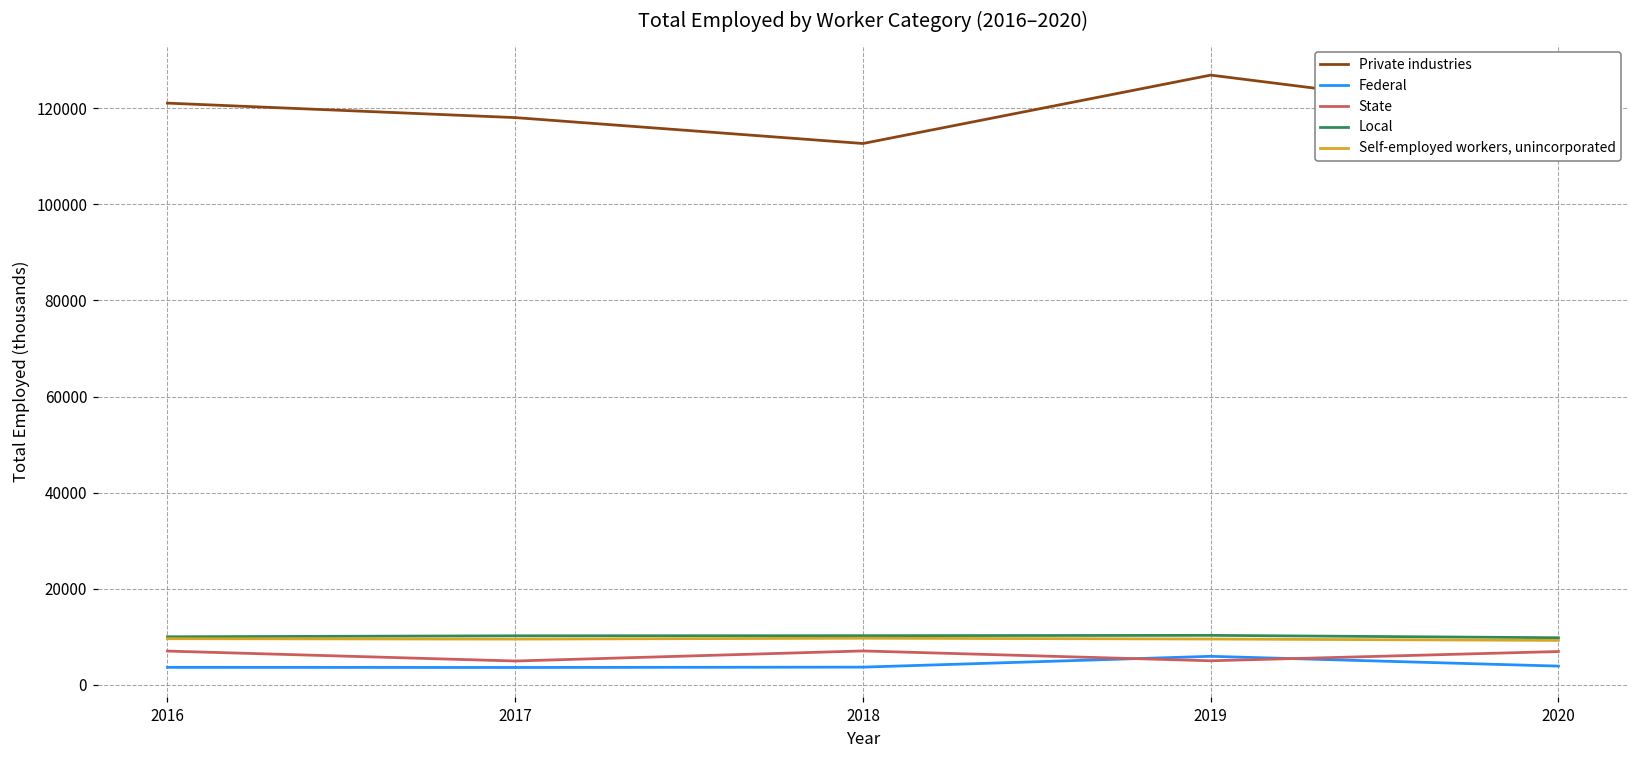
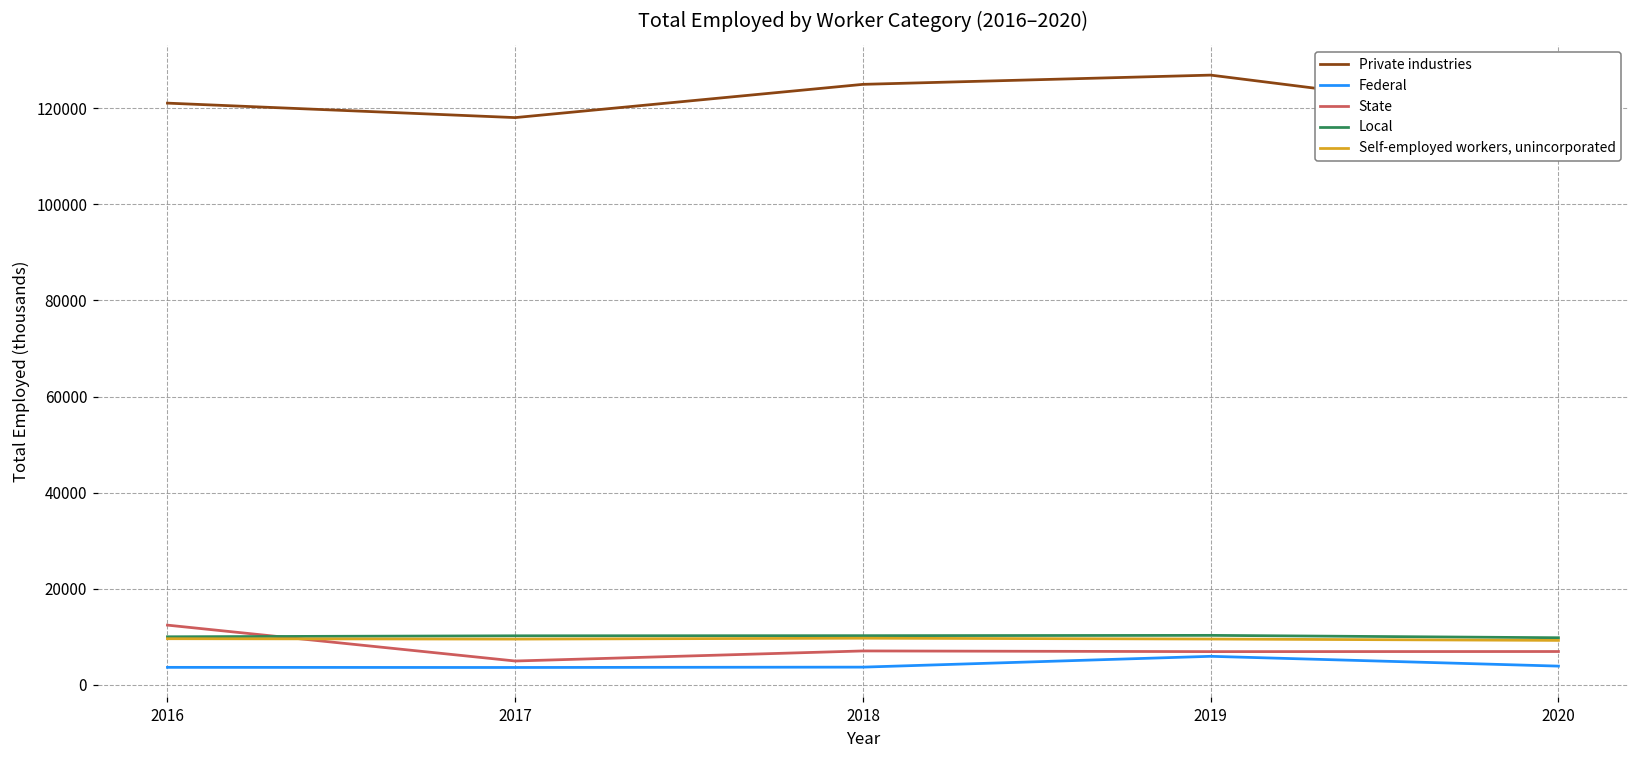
  {
    "Private industries": {
      "2016": 121000,
      "2017": 118000,
-     "2018": 113000,
+     "2018": 125000,
      "2019": 127000
    },
    "Federal": {
      "2016": 4000,
      "2017": 4000,
      "2018": 4000,
      "2019": 6000,
      "2020": 4000
    },
    "State": {
-     "2016": 7000,
+     "2016": 12000,
      "2017": 5000,
      "2018": 7000,
-     "2019": 5000,
+     "2019": 7000,
      "2020": 7000
    },
    "Local": {
      "2017": 10000,
      "2019": 10000
    },
    "Self-employed workers, unincorporated": {
      "2017": 10000,
      "2019": 10000
    }
  }
